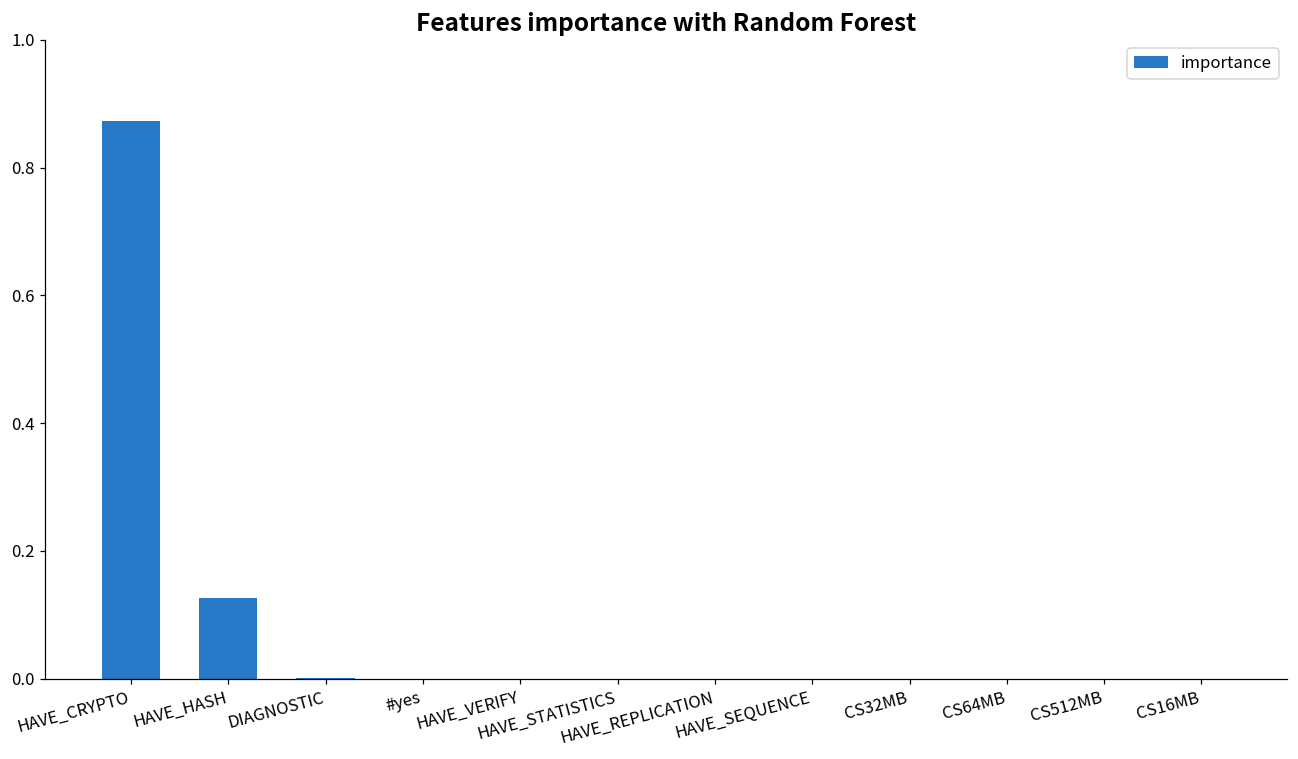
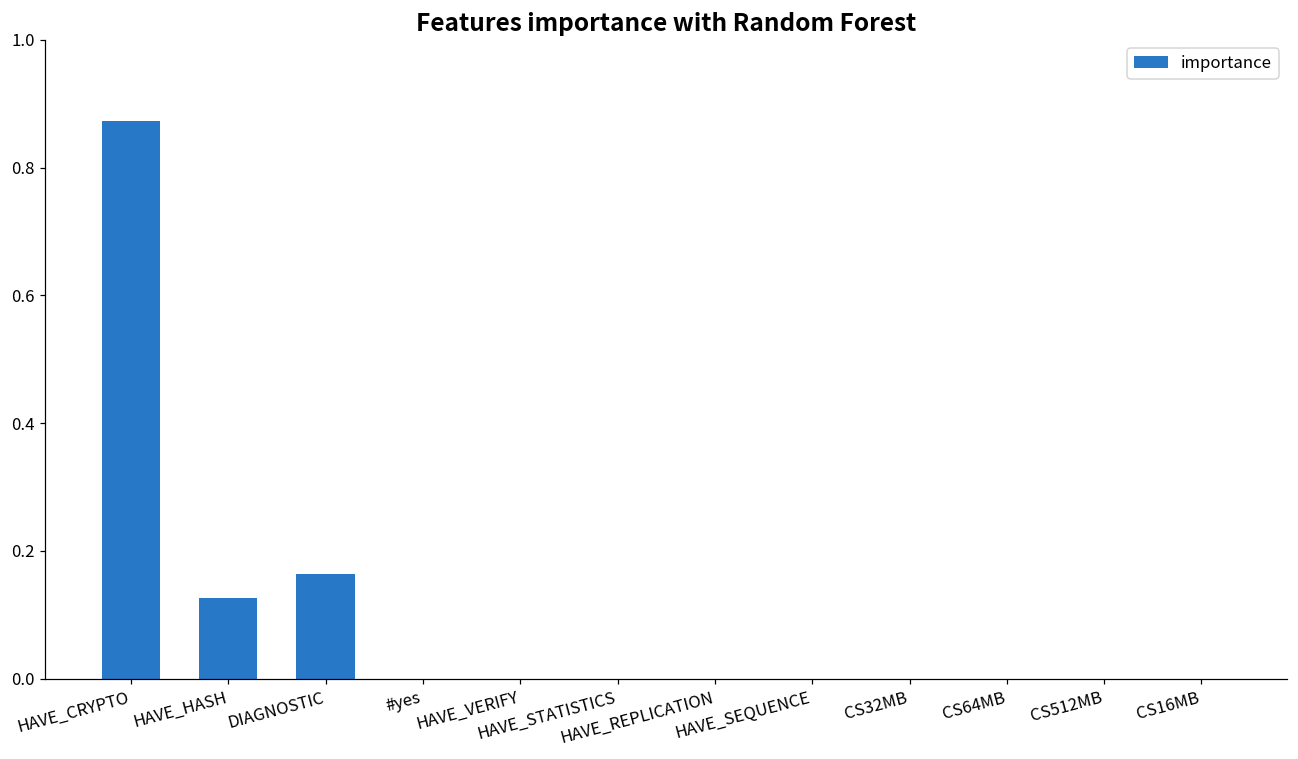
  {
    "HAVE_CRYPTO": 0.87,
    "HAVE_HASH": 0.13,
-   "DIAGNOSTIC": 0.00
+   "DIAGNOSTIC": 0.16
  }
